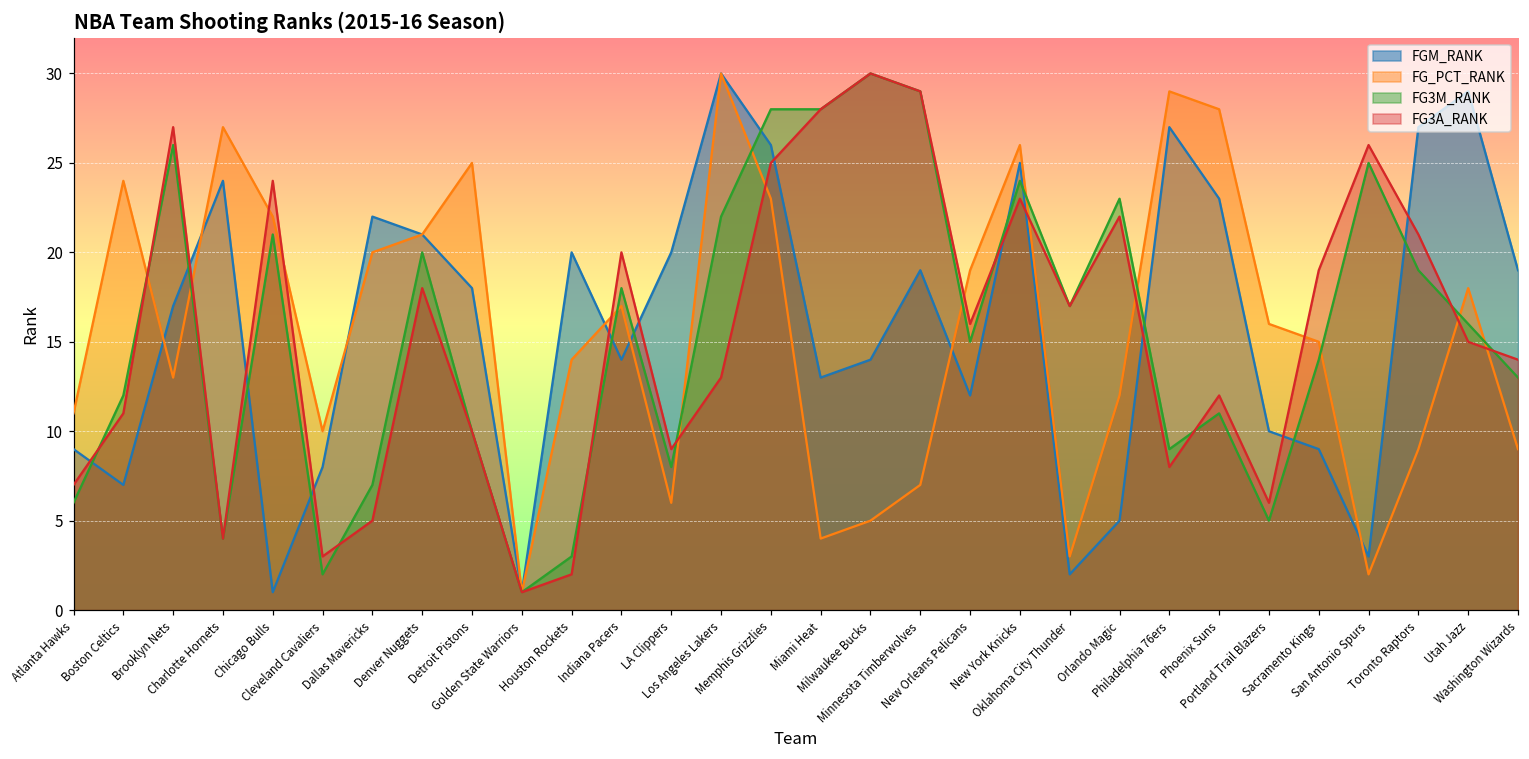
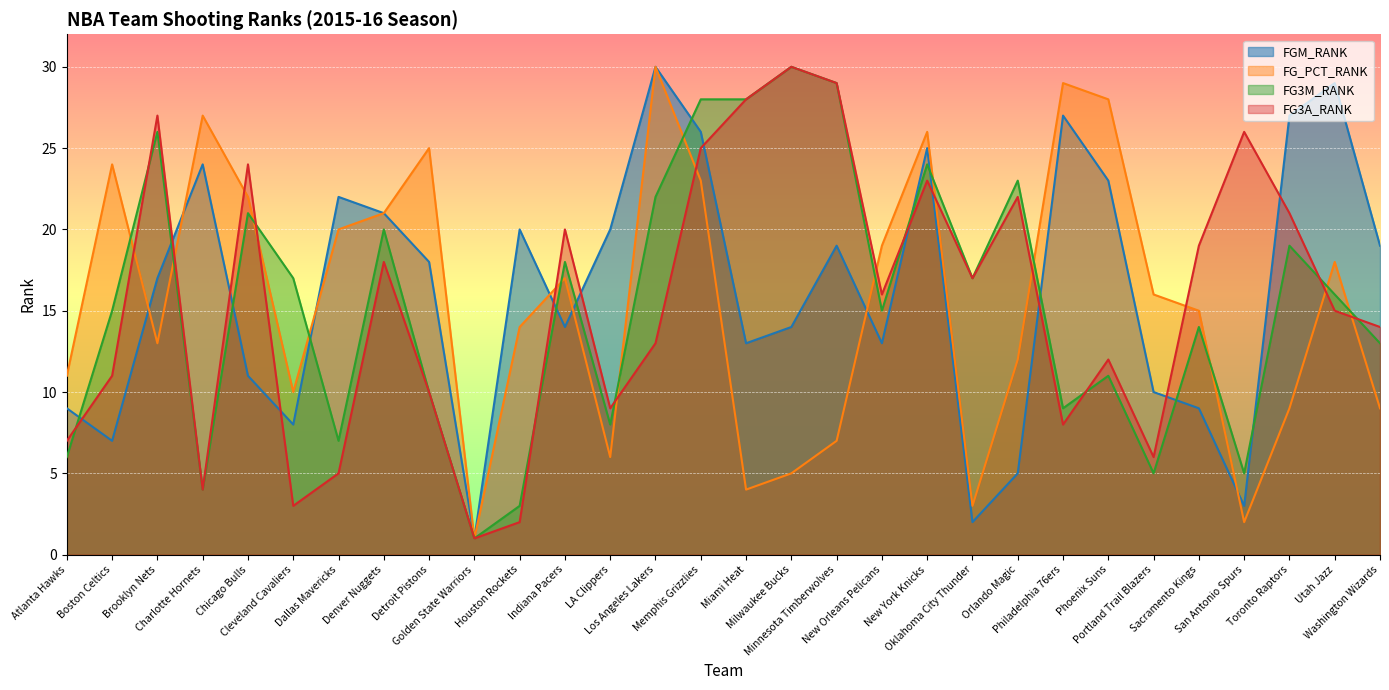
  {
    "FGM_RANK": {
      "Atlanta Hawks": 9,
      "Boston Celtics": 7,
      "Brooklyn Nets": 17,
      "Charlotte Hornets": 24,
-     "Chicago Bulls": 1,
+     "Chicago Bulls": 11,
      "Cleveland Cavaliers": 8,
      "Dallas Mavericks": 22,
      "Detroit Pistons": 18,
      "Houston Rockets": 20,
      "Indiana Pacers": 14,
      "LA Clippers": 20,
      "Memphis Grizzlies": 26,
      "Miami Heat": 13,
      "Milwaukee Bucks": 14,
      "Minnesota Timberwolves": 19,
-     "New Orleans Pelicans": 12,
+     "New Orleans Pelicans": 13,
      "New York Knicks": 25,
      "Oklahoma City Thunder": 2,
      "Orlando Magic": 5,
      "Philadelphia 76ers": 27,
      "Phoenix Suns": 23,
      "Portland Trail Blazers": 10,
      "Sacramento Kings": 9,
      "San Antonio Spurs": 3,
      "Washington Wizards": 19
    },
    "FG3M_RANK": {
      "Atlanta Hawks": 6,
-     "Boston Celtics": 12,
+     "Boston Celtics": 15,
      "Brooklyn Nets": 26,
      "Chicago Bulls": 21,
-     "Cleveland Cavaliers": 2,
+     "Cleveland Cavaliers": 17,
      "Dallas Mavericks": 7,
      "Denver Nuggets": 20,
      "Houston Rockets": 3,
      "Indiana Pacers": 18,
      "LA Clippers": 8,
      "Los Angeles Lakers": 22,
      "Memphis Grizzlies": 28,
      "New Orleans Pelicans": 15,
      "New York Knicks": 24,
      "Orlando Magic": 23,
      "Philadelphia 76ers": 9,
      "Phoenix Suns": 11,
      "Portland Trail Blazers": 5,
      "Sacramento Kings": 14,
-     "San Antonio Spurs": 25,
+     "San Antonio Spurs": 5,
      "Toronto Raptors": 19,
      "Utah Jazz": 16,
      "Washington Wizards": 13
    }
  }
